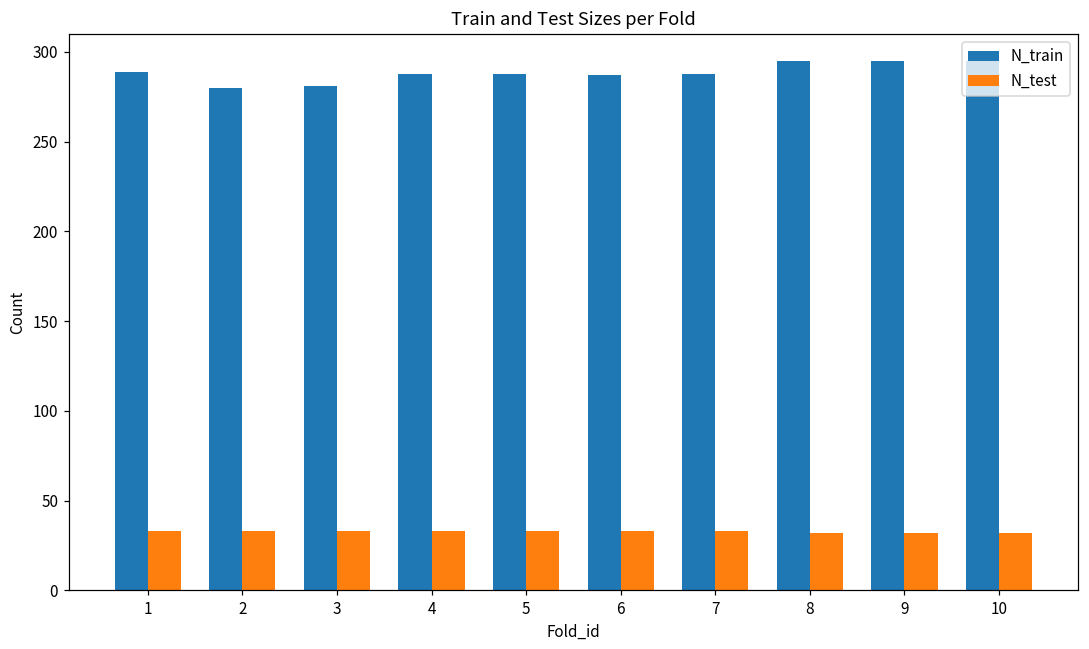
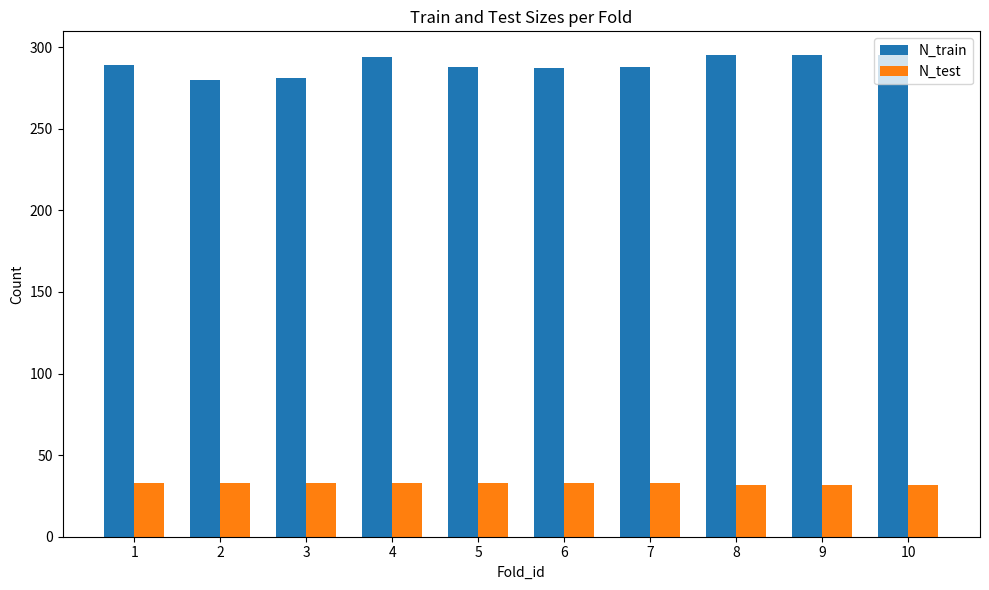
  {
    "N_train": {
      "1": 289,
      "2": 280,
      "3": 281,
-     "4": 288,
+     "4": 294,
      "5": 288,
      "6": 287,
      "7": 288,
      "8": 295,
      "9": 295
    },
    "N_test": {
      "1": 33,
      "2": 33,
      "3": 33,
      "4": 33,
      "5": 33,
      "6": 33,
      "7": 33,
      "8": 32,
      "9": 32,
      "10": 32
    }
  }
